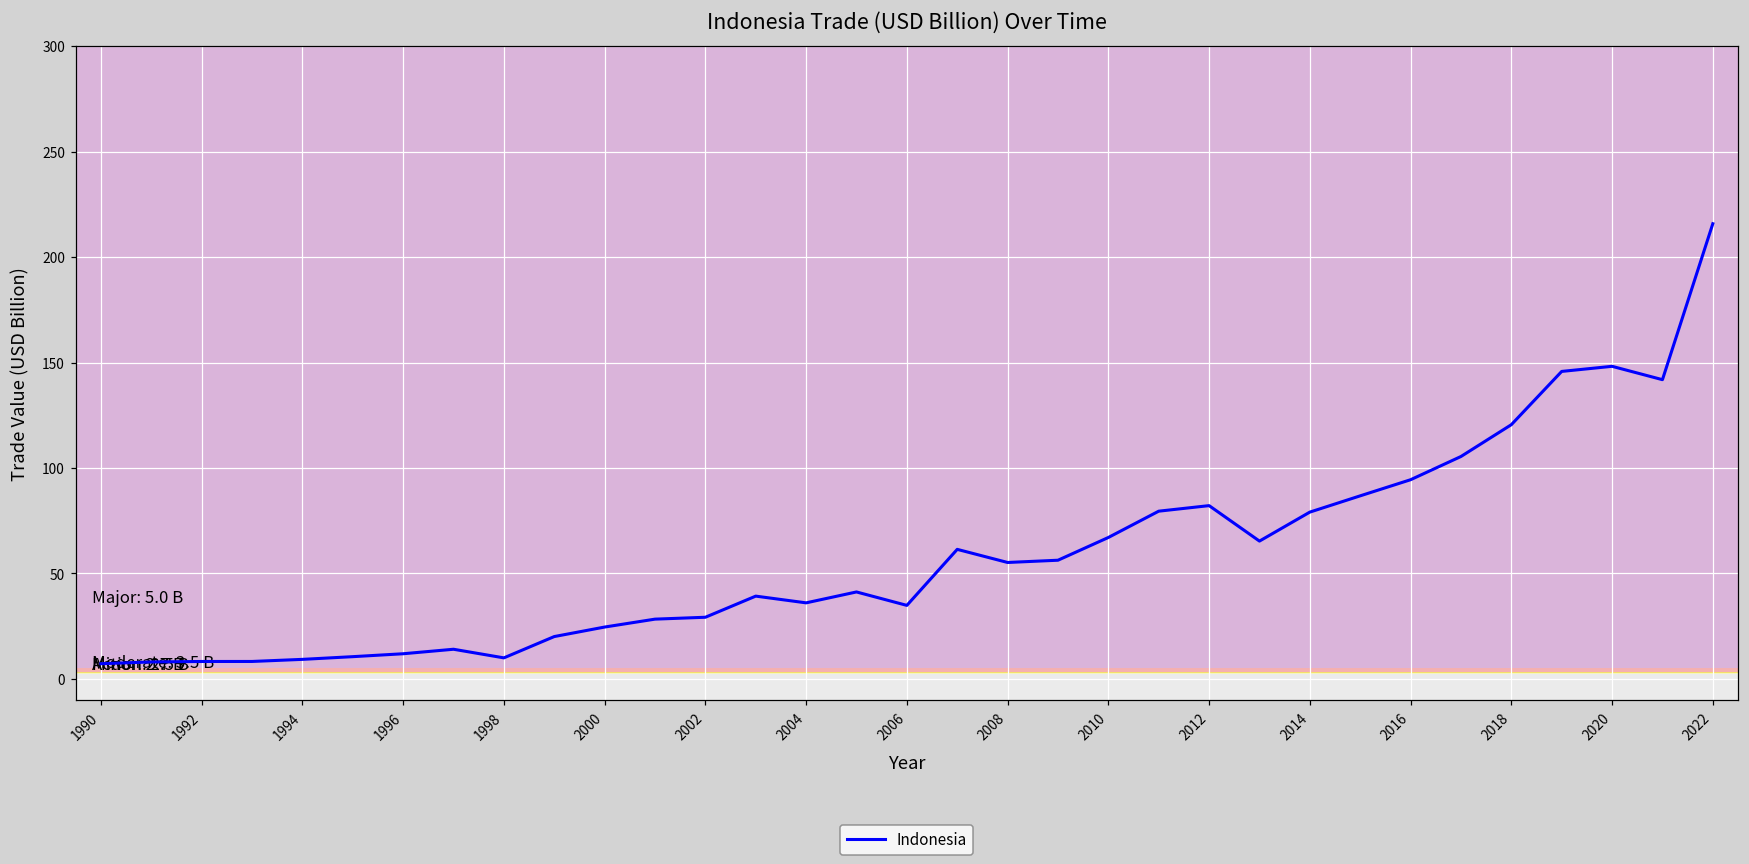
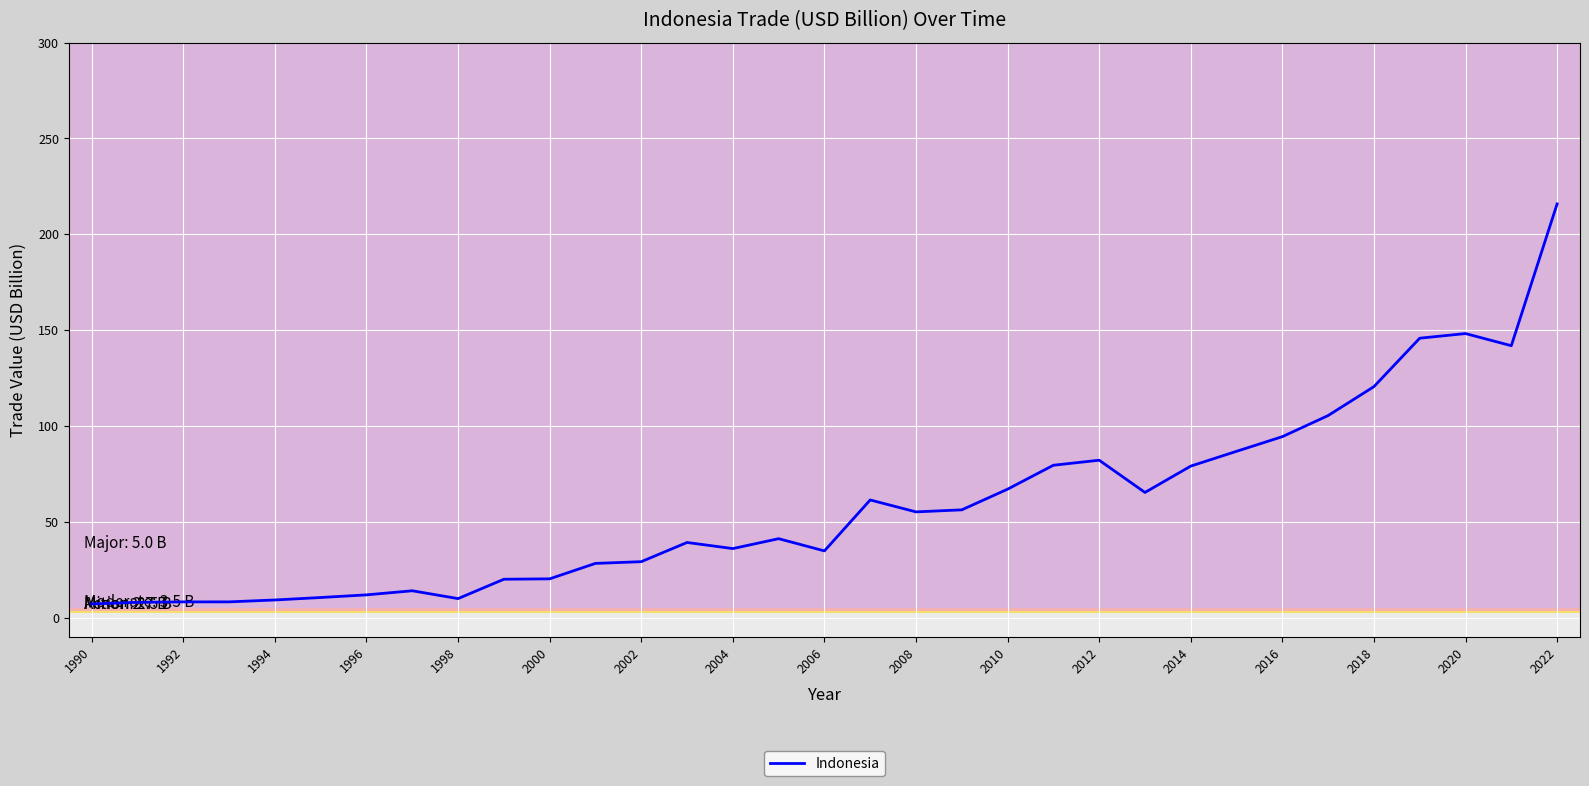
  {
    "1994": 9,
    "1996": 12,
    "1998": 10,
-   "2000": 25,
+   "2000": 20,
    "2002": 29,
    "2004": 36,
    "2006": 35,
    "2008": 55,
    "2010": 67,
    "2012": 82,
    "2014": 79,
    "2016": 94,
    "2018": 121,
    "2020": 148,
    "2022": 216
  }
